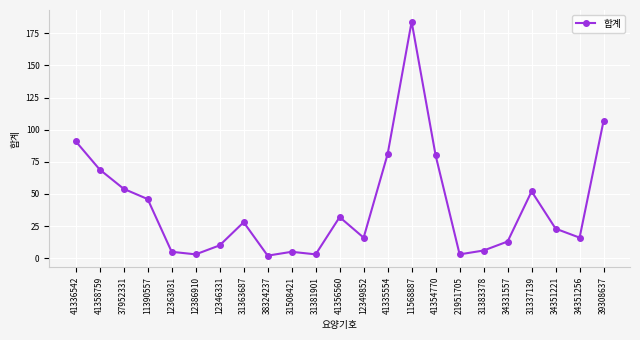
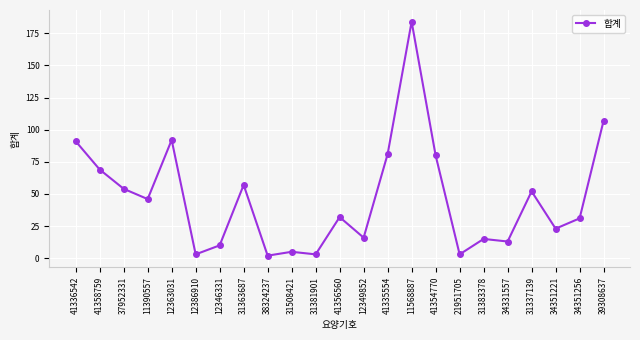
  {
    "41336542": 91,
    "41358759": 69,
    "37952331": 54,
    "11390557": 46,
-   "12363031": 5,
+   "12363031": 92,
    "12386910": 3,
    "12346331": 10,
-   "31363687": 28,
+   "31363687": 57,
    "38324237": 2,
    "31508421": 5,
    "31381901": 3,
    "41356560": 32,
    "12349852": 16,
    "41335554": 81,
    "11568887": 184,
    "41354770": 80,
    "21951705": 3,
-   "31383378": 6,
+   "31383378": 15,
    "34331557": 13,
    "31337139": 52,
    "34351221": 23,
-   "34351256": 16,
+   "34351256": 31,
    "39308637": 107
  }
